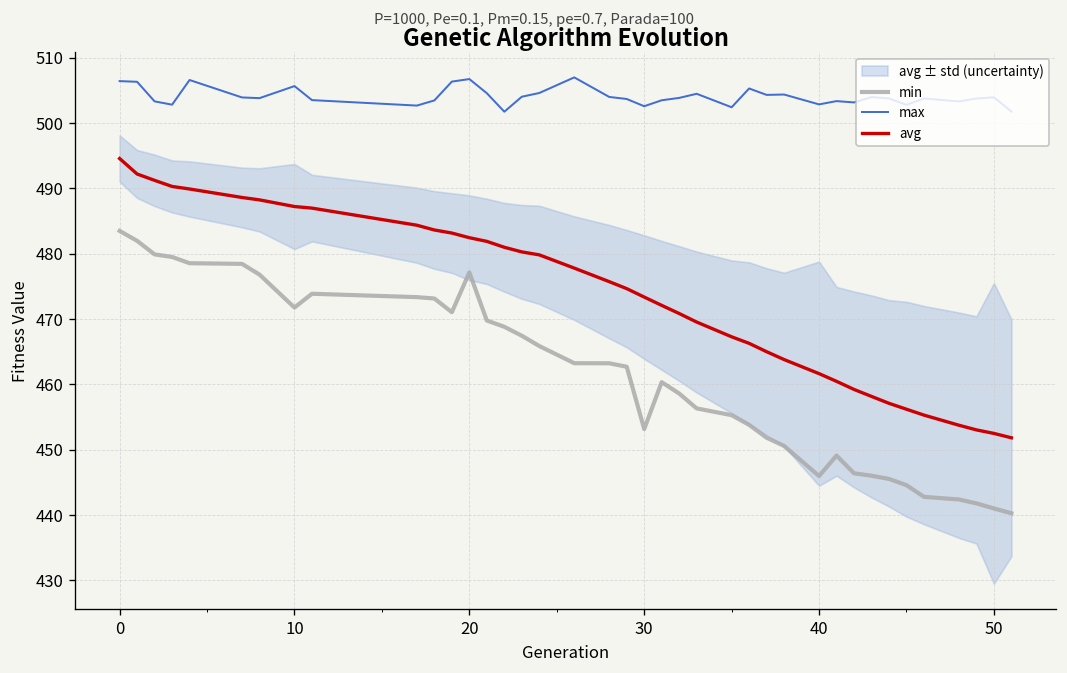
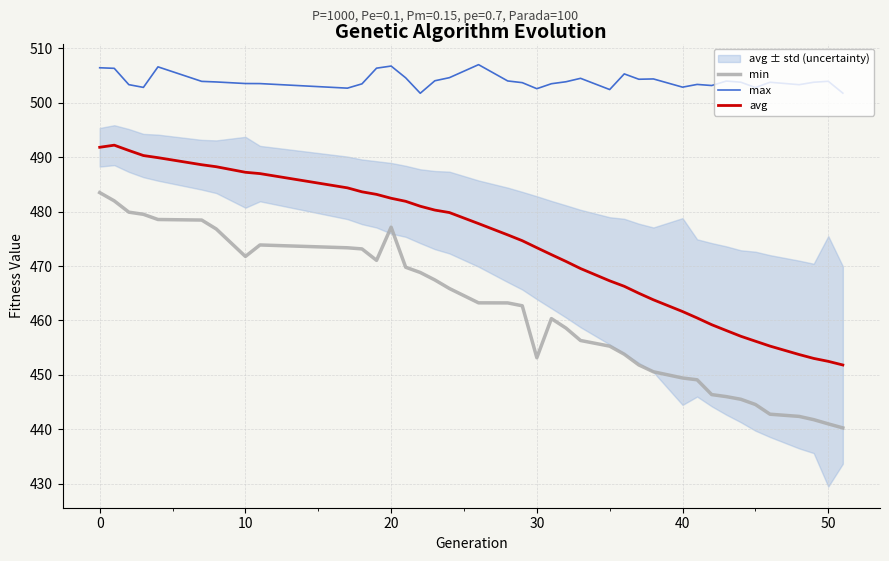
  {
    "min": {
      "0": 483,
      "10": 472,
      "20": 477,
      "30": 453,
-     "40": 446,
+     "40": 449,
      "50": 441
    },
    "max": {
      "0": 506,
-     "10": 506,
+     "10": 504,
      "20": 507,
      "30": 503,
      "40": 503
    },
    "avg": {
-     "0": 495,
+     "0": 492,
      "10": 487,
      "20": 482,
      "30": 473,
      "40": 462,
      "50": 452
    }
  }
